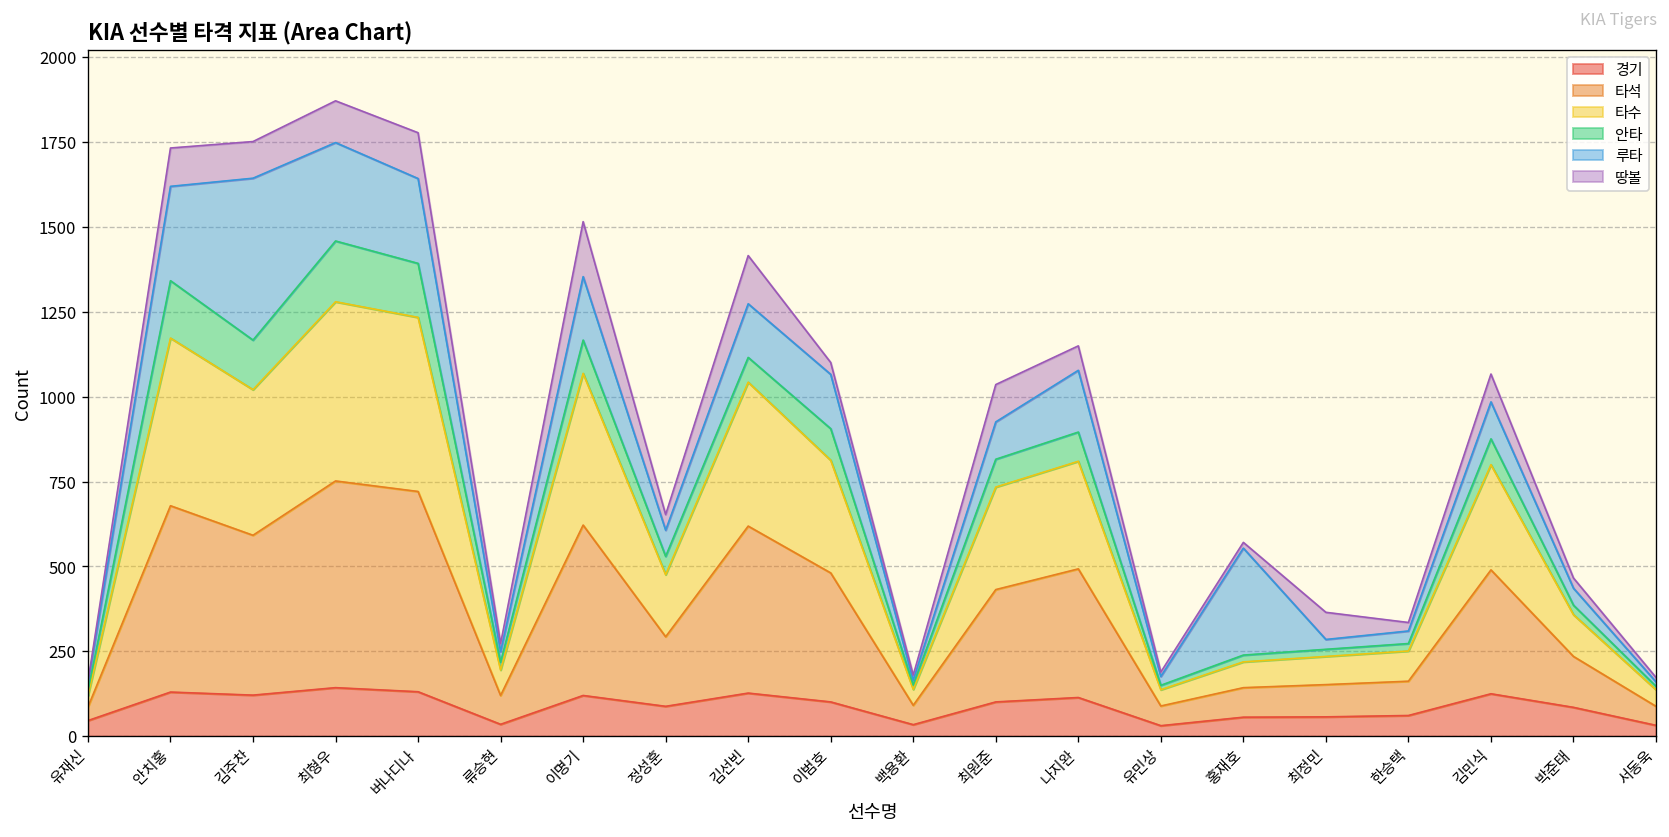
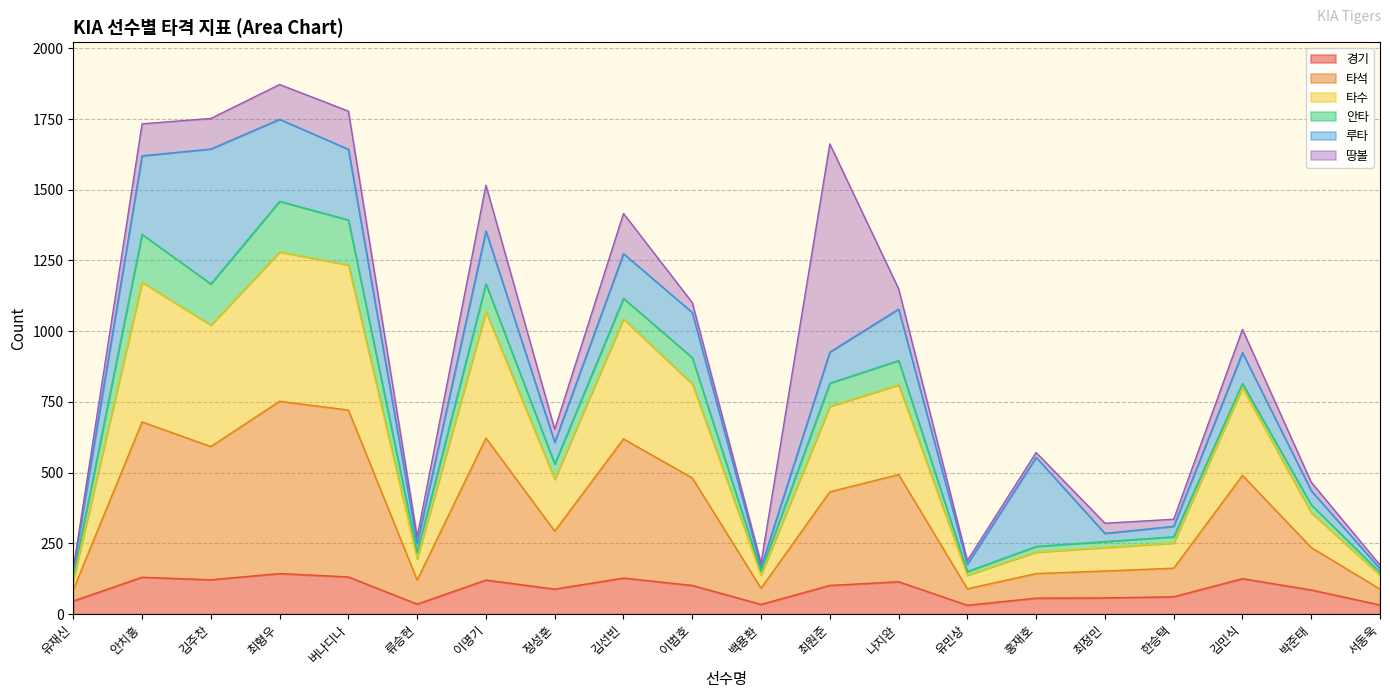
  {
    "안타": {
      "유재신": 10,
      "안치홍": 170,
      "김주찬": 150,
      "최형우": 180,
      "버나디나": 160,
      "류승현": 20,
      "이명기": 100,
      "정성훈": 50,
      "김선빈": 70,
      "이범호": 90,
      "백용환": 10,
      "최원준": 80,
      "나지완": 90,
      "유민상": 10,
      "홍재호": 20,
      "최정민": 20,
      "한승택": 20,
-     "김민식": 80,
+     "김민식": 20,
      "박준태": 30,
      "서동욱": 10
    },
    "루타": {
      "안치홍": 280,
      "김주찬": 480,
      "최형우": 290,
      "버나디나": 250,
      "류승현": 30,
      "이명기": 190,
      "정성훈": 80,
      "김선빈": 160,
      "이범호": 160,
      "백용환": 10,
      "최원준": 110,
      "나지완": 180,
      "유민상": 30,
      "홍재호": 320,
      "최정민": 30,
      "한승택": 40,
      "김민식": 110,
      "박준태": 50,
      "서동욱": 10
    },
    "땅볼": {
      "안치홍": 110,
      "김주찬": 110,
      "최형우": 120,
      "버나디나": 140,
      "류승현": 20,
      "이명기": 160,
      "정성훈": 50,
      "김선빈": 140,
      "이범호": 40,
      "백용환": 20,
-     "최원준": 110,
+     "최원준": 740,
      "나지완": 70,
      "유민상": 10,
      "홍재호": 20,
-     "최정민": 80,
+     "최정민": 40,
      "한승택": 30,
      "김민식": 80,
      "박준태": 30,
      "서동욱": 10
    }
  }
